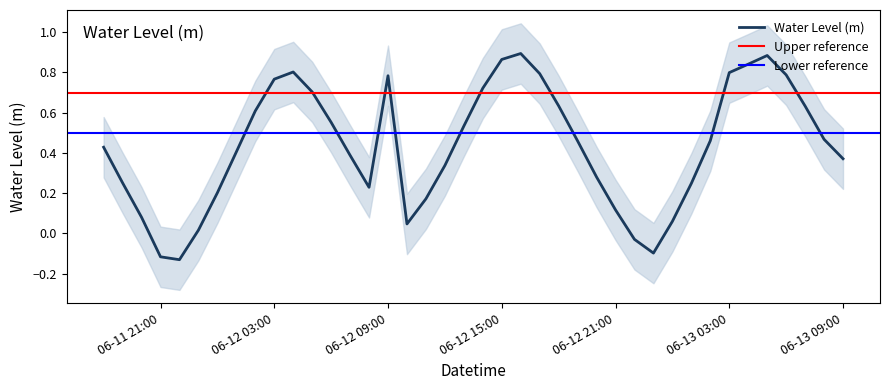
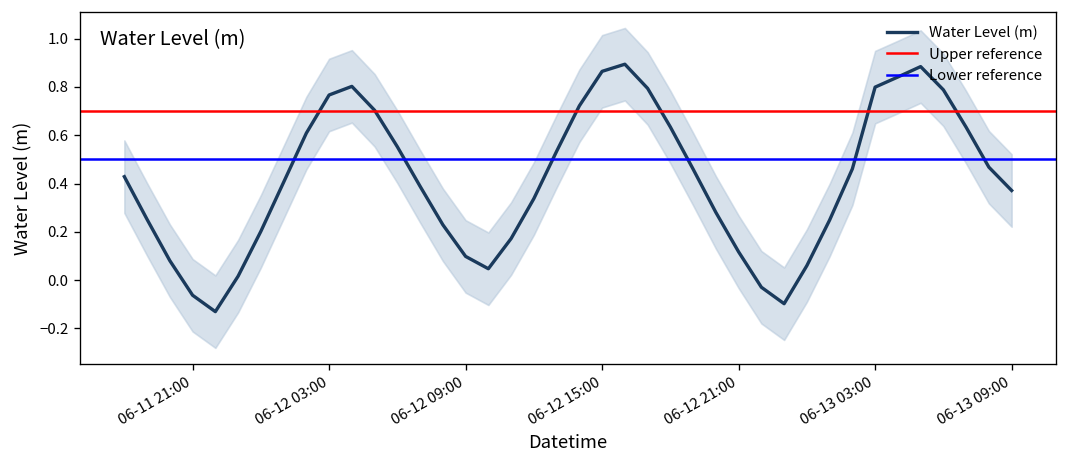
  {
    "Water Level (m)": {
-     "06-11 21:00": -0.12,
+     "06-11 21:00": -0.06,
      "06-12 03:00": 0.77,
-     "06-12 09:00": 0.78,
+     "06-12 09:00": 0.10,
      "06-12 15:00": 0.86,
      "06-12 21:00": 0.12,
      "06-13 03:00": 0.80,
      "06-13 09:00": 0.37
    }
  }
